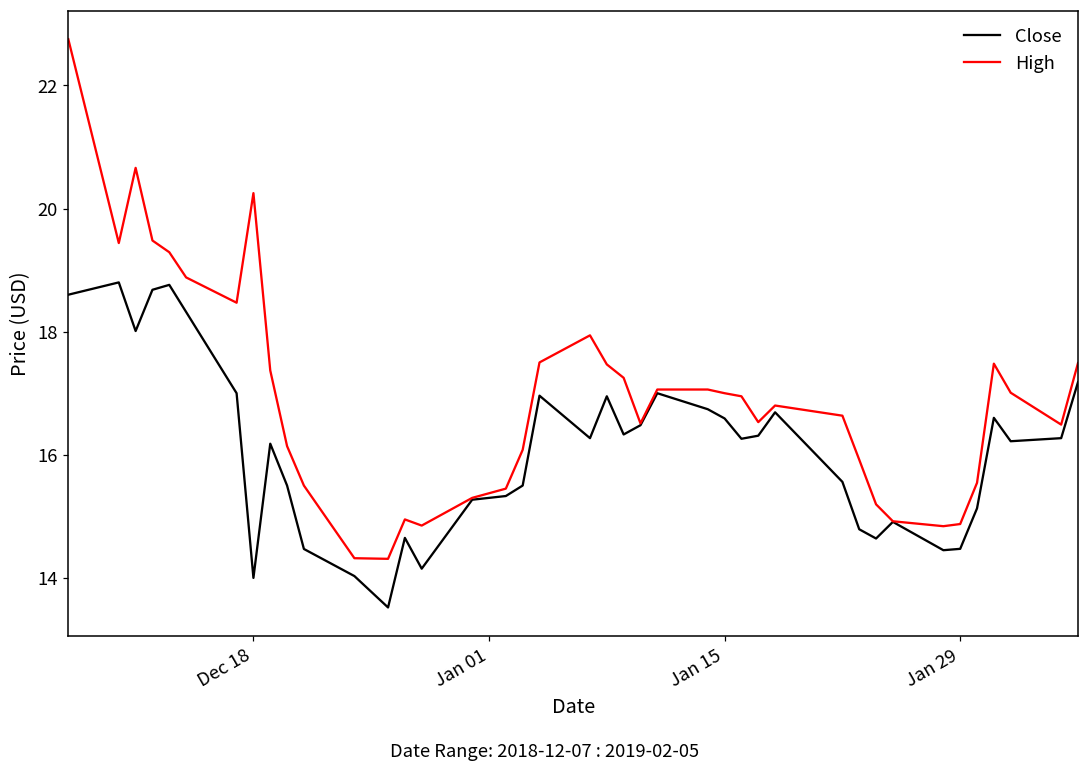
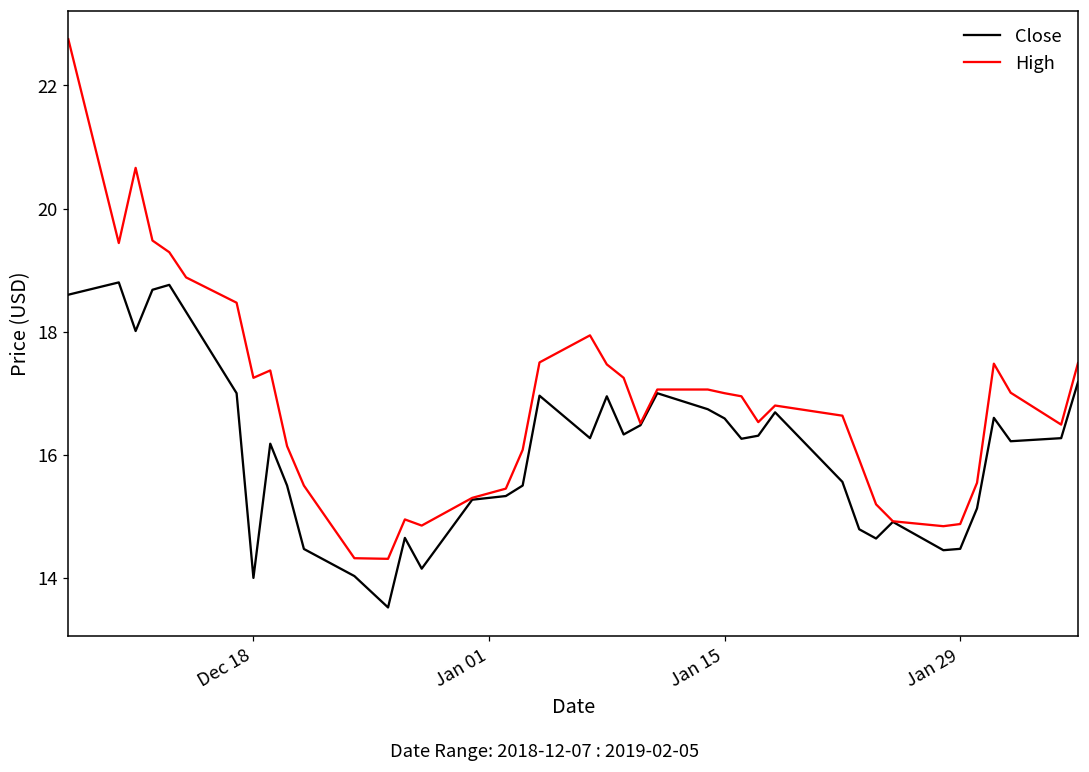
  {
    "Close": {
      "Dec 18": 14.0,
      "Jan 15": 16.6,
      "Jan 29": 14.5
    },
    "High": {
-     "Dec 18": 20.3,
+     "Dec 18": 17.3,
      "Jan 15": 17.0,
      "Jan 29": 14.9
    }
  }
